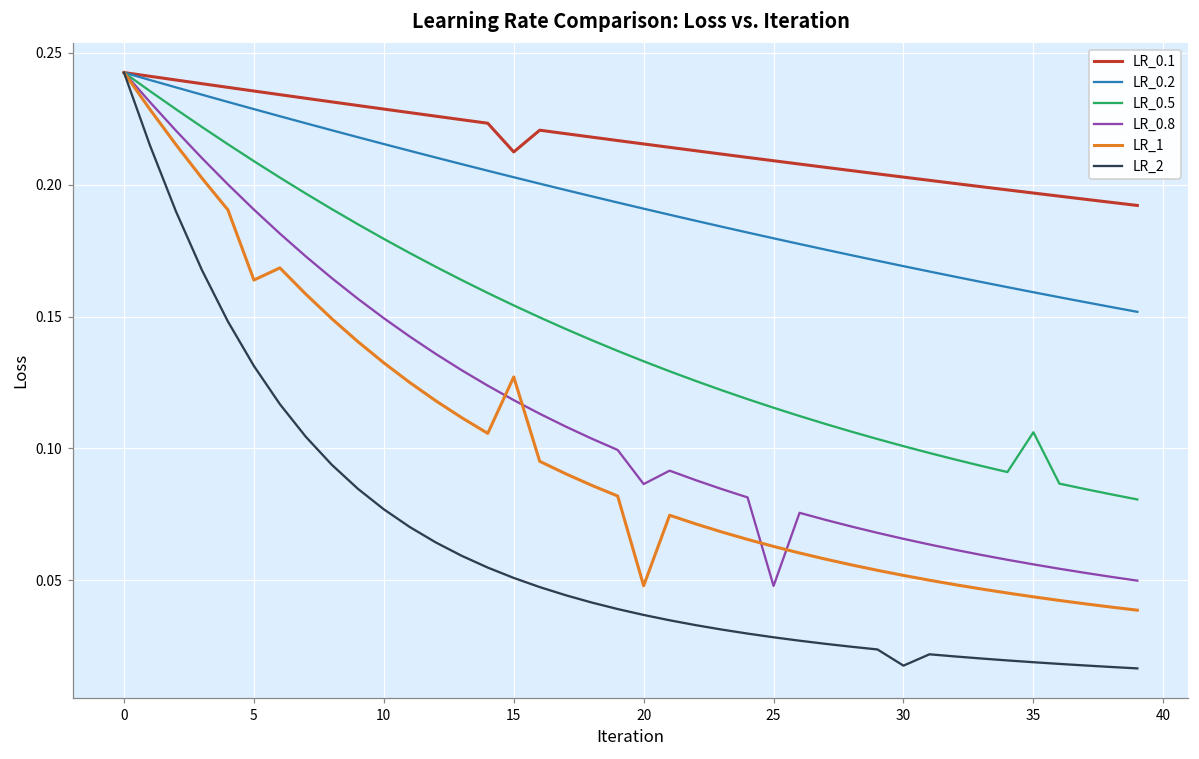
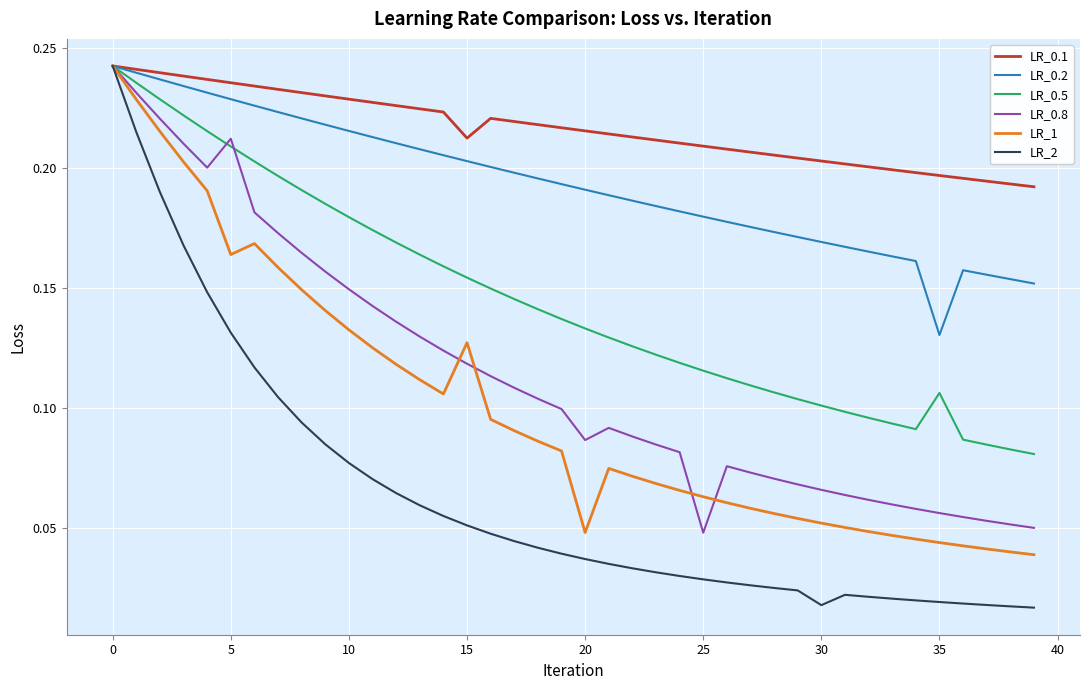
  {
    "LR_0.1": {
      "5": 0.236,
      "10": 0.229,
      "15": 0.212,
      "20": 0.215,
      "25": 0.209,
      "30": 0.203,
      "35": 0.197
    },
    "LR_0.2": {
      "5": 0.229,
      "10": 0.215,
      "15": 0.203,
      "20": 0.191,
      "25": 0.180,
      "30": 0.169,
-     "35": 0.159
+     "35": 0.130
    },
    "LR_0.5": {
      "5": 0.209,
      "10": 0.179,
      "15": 0.154,
      "20": 0.133,
      "25": 0.115,
      "30": 0.101,
      "35": 0.106
    },
    "LR_0.8": {
-     "5": 0.191,
+     "5": 0.212,
      "10": 0.149,
      "15": 0.118,
      "20": 0.086,
      "25": 0.048,
      "30": 0.066,
      "35": 0.056
    },
    "LR_1": {
      "5": 0.164,
      "10": 0.132,
      "15": 0.127,
      "20": 0.048,
      "25": 0.063,
      "30": 0.052,
      "35": 0.044
    },
    "LR_2": {
      "5": 0.131,
      "10": 0.077,
      "15": 0.051,
      "20": 0.037,
      "25": 0.028,
      "30": 0.018,
      "35": 0.019
    }
  }
